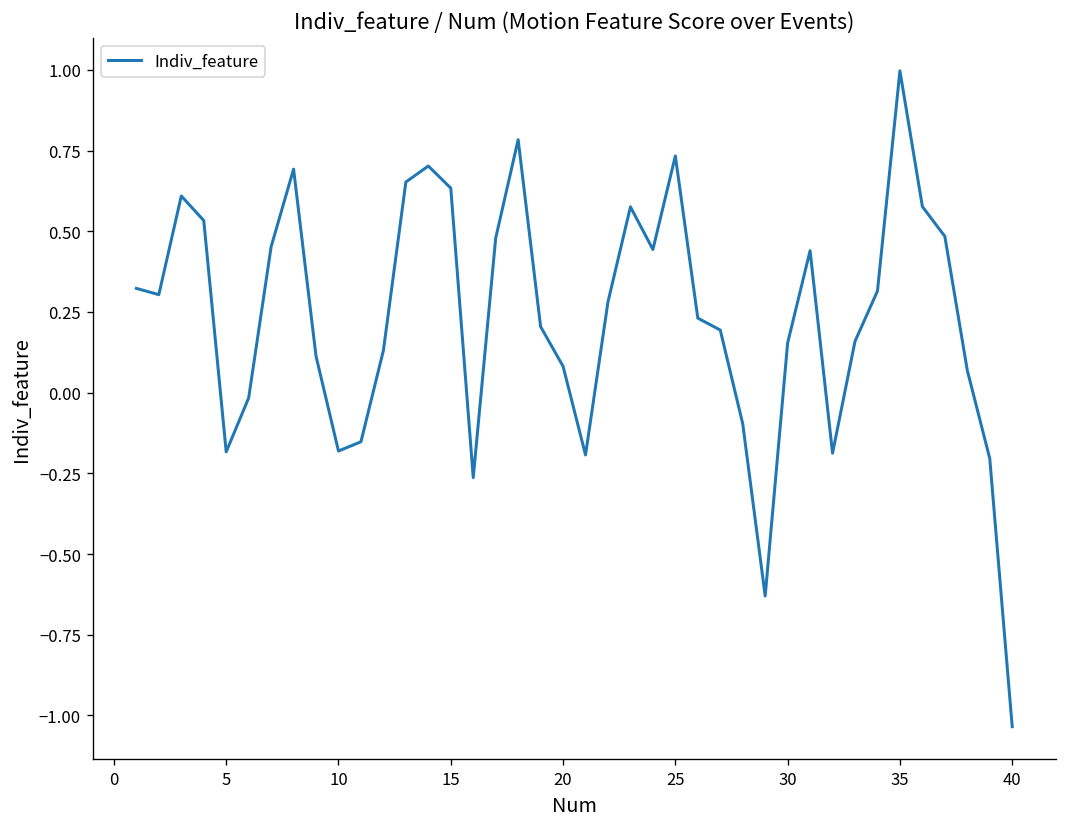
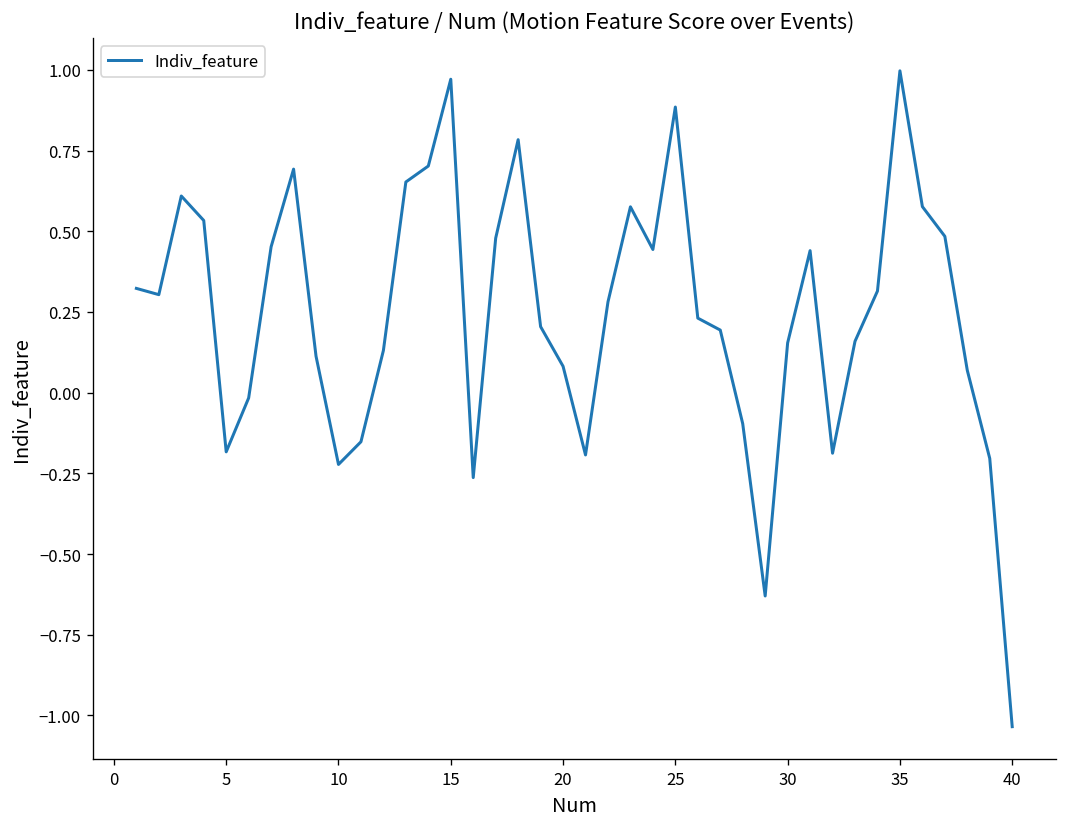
  {
    "5": -0.18,
-   "10": -0.18,
-   "15": 0.63,
+   "10": -0.22,
+   "15": 0.97,
    "20": 0.08,
-   "25": 0.73,
+   "25": 0.88,
    "30": 0.15,
    "35": 1.00,
    "40": -1.03
  }
